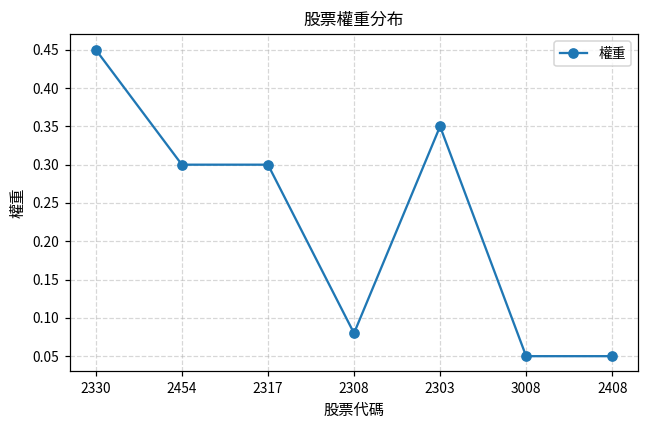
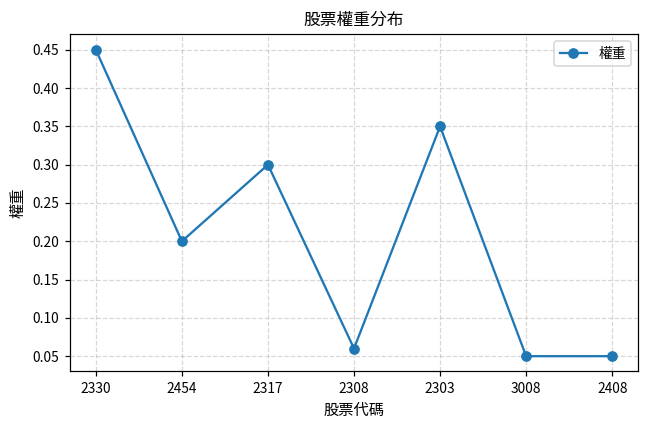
  {
    "2330": 0.45,
-   "2454": 0.3,
+   "2454": 0.2,
    "2317": 0.30,
-   "2308": 0.08,
+   "2308": 0.06,
    "2303": 0.35,
    "3008": 0.05,
    "2408": 0.05
  }
